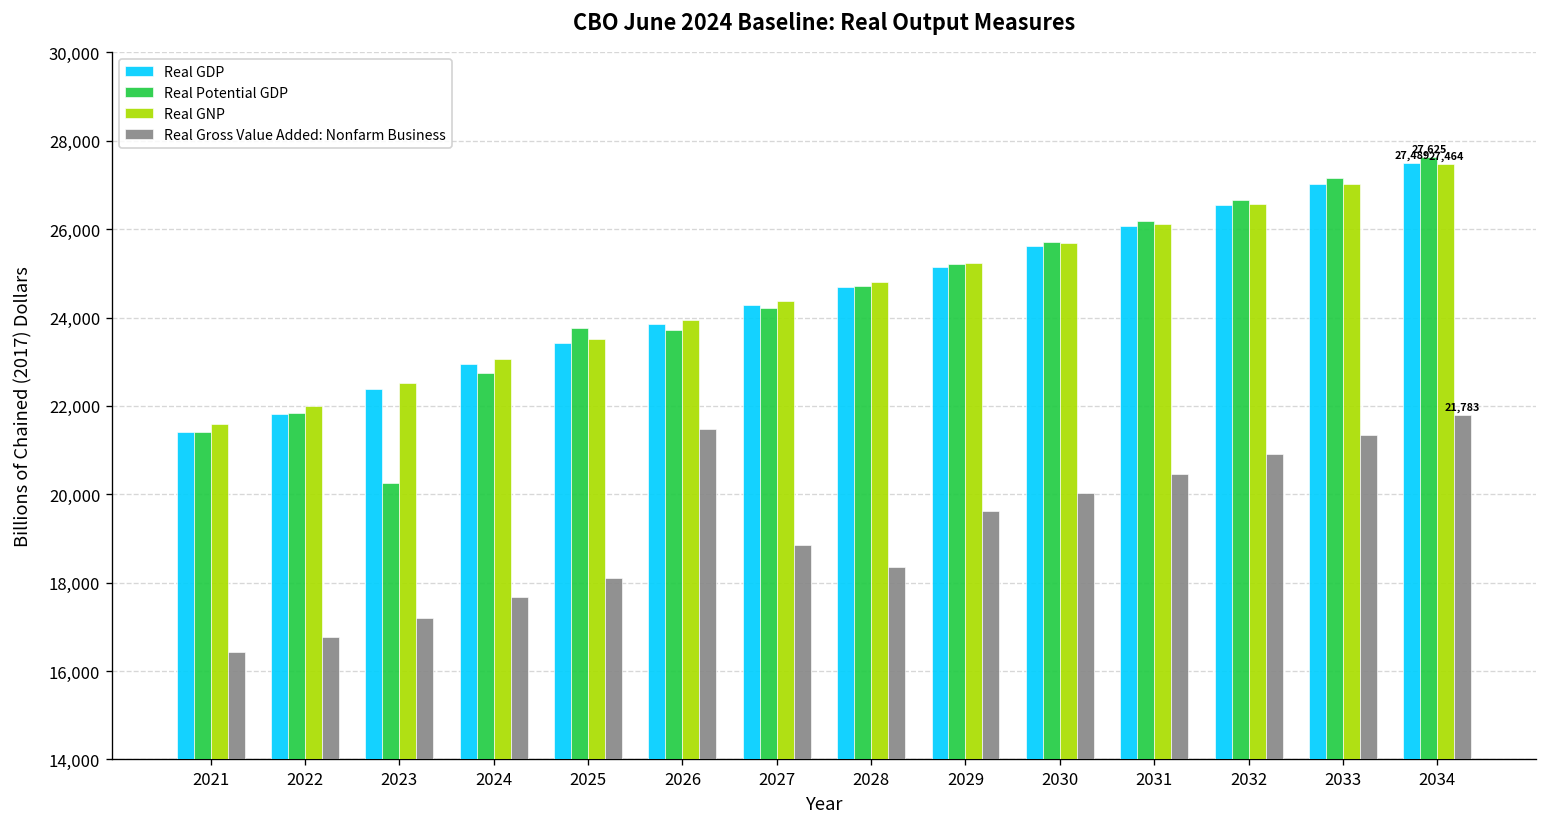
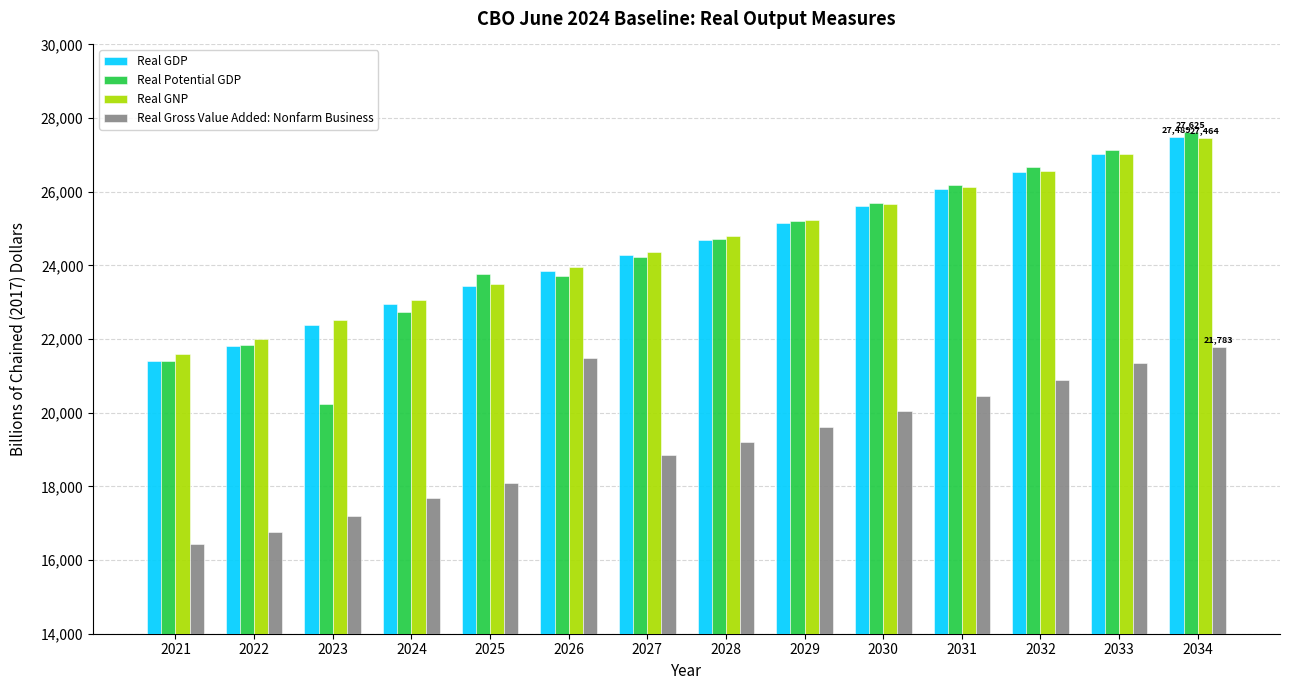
  {
    "Real GDP": {
      "2021": "21,400",
      "2022": "21,800",
      "2023": "22,400",
      "2024": "23,000",
      "2025": "23,400",
      "2026": "23,900",
      "2027": "24,300",
      "2028": "24,700",
      "2029": "25,100",
      "2030": "25,600",
      "2031": "26,100",
      "2032": "26,500",
      "2033": "27,000"
    },
    "Real Potential GDP": {
      "2021": "21,400",
      "2022": "21,800",
      "2023": "20,200",
      "2024": "22,700",
      "2025": "23,800",
      "2026": "23,700",
      "2027": "24,200",
      "2028": "24,700",
      "2029": "25,200",
      "2030": "25,700",
      "2031": "26,200",
      "2032": "26,700",
      "2033": "27,100"
    },
    "Real GNP": {
      "2021": "21,600",
      "2022": "22,000",
      "2023": "22,500",
      "2024": "23,100",
      "2025": "23,500",
      "2026": "23,900",
      "2027": "24,400",
      "2028": "24,800",
      "2029": "25,200",
      "2030": "25,700",
      "2031": "26,100",
      "2032": "26,600",
      "2033": "27,000"
    },
    "Real Gross Value Added: Nonfarm Business": {
      "2021": "16,400",
      "2022": "16,800",
      "2023": "17,200",
      "2024": "17,700",
      "2025": "18,100",
      "2026": "21,500",
      "2027": "18,800",
-     "2028": "18,400",
+     "2028": "19,200",
      "2029": "19,600",
      "2030": "20,000",
      "2031": "20,500",
      "2032": "20,900",
      "2033": "21,300"
    }
  }
